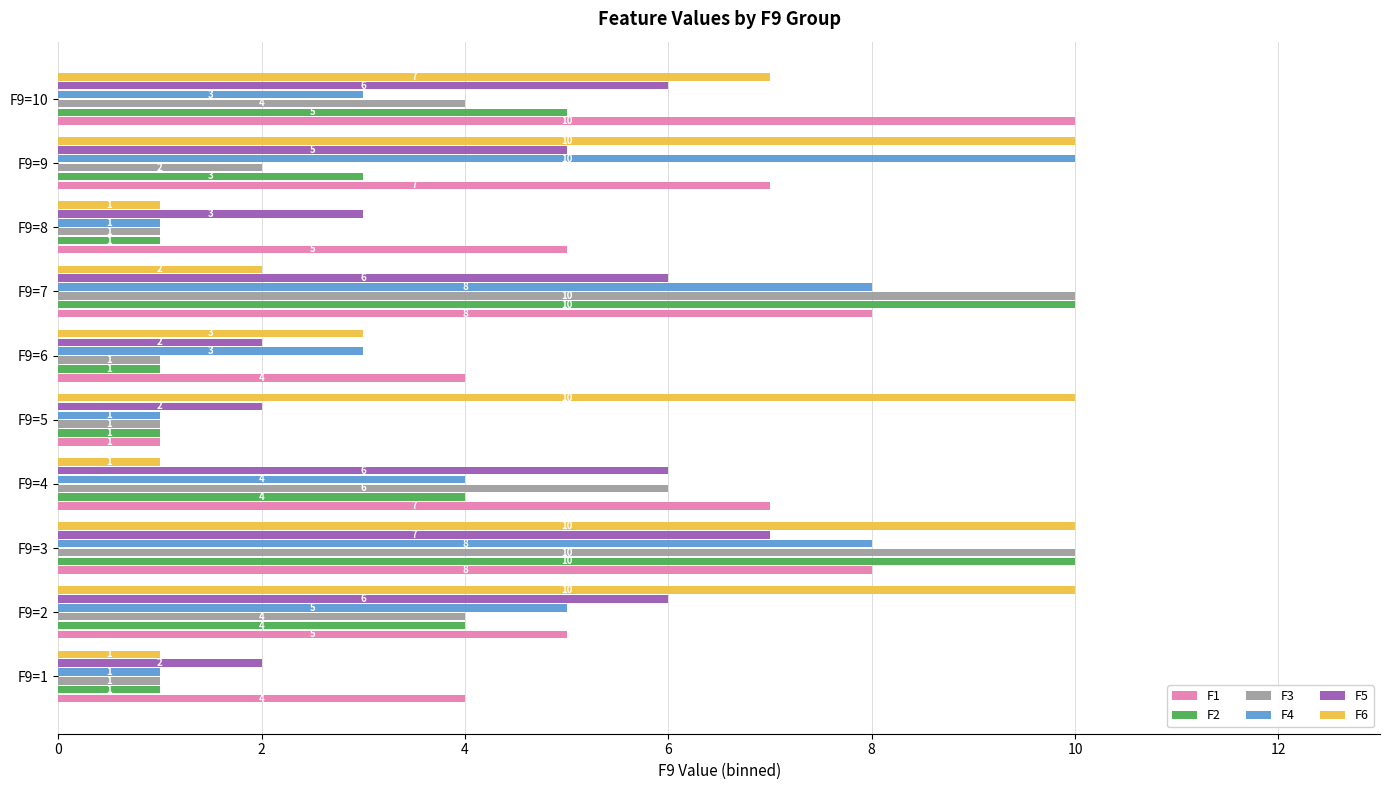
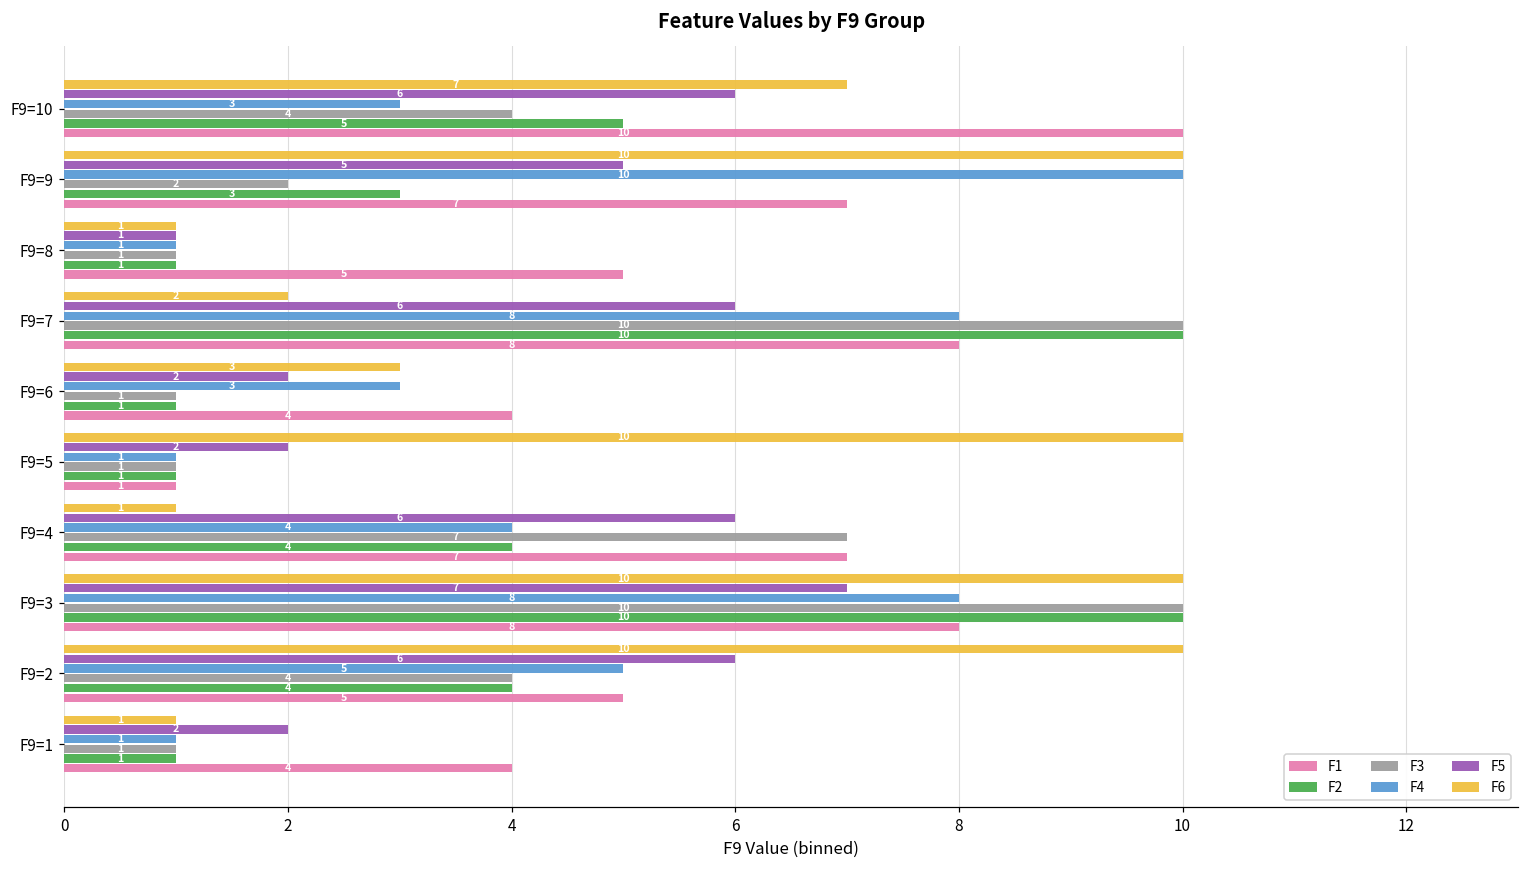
  {
    "F1": {
      "F9=10": 10,
      "F9=9": 7,
      "F9=8": 5,
      "F9=6": 4,
      "F9=5": 1,
      "F9=4": 7,
      "F9=3": 8,
      "F9=2": 5
    },
    "F2": {
      "F9=10": 5,
      "F9=9": 3,
      "F9=8": 1,
      "F9=7": 10,
      "F9=6": 1,
      "F9=5": 1,
      "F9=4": 4,
      "F9=3": 10,
      "F9=2": 4,
      "F9=1": 1
    },
    "F3": {
      "F9=8": 1,
      "F9=7": 10,
      "F9=6": 1,
      "F9=5": 1,
-     "F9=4": 6,
+     "F9=4": 7,
      "F9=1": 1
    },
    "F4": {
      "F9=10": 3,
      "F9=9": 10,
      "F9=8": 1,
      "F9=7": 8,
      "F9=6": 3,
      "F9=5": 1,
      "F9=4": 4,
      "F9=3": 8,
      "F9=2": 5,
      "F9=1": 1
    },
    "F5": {
      "F9=10": 6,
      "F9=9": 5,
-     "F9=8": 3,
+     "F9=8": 1,
      "F9=7": 6,
      "F9=6": 2,
      "F9=5": 2,
      "F9=4": 6,
      "F9=3": 7,
      "F9=2": 6,
      "F9=1": 2
    },
    "F6": {
      "F9=10": 7,
      "F9=9": 10,
      "F9=8": 1,
      "F9=7": 2,
      "F9=6": 3,
      "F9=5": 10,
      "F9=4": 1,
      "F9=3": 10,
      "F9=2": 10,
      "F9=1": 1
    }
  }
